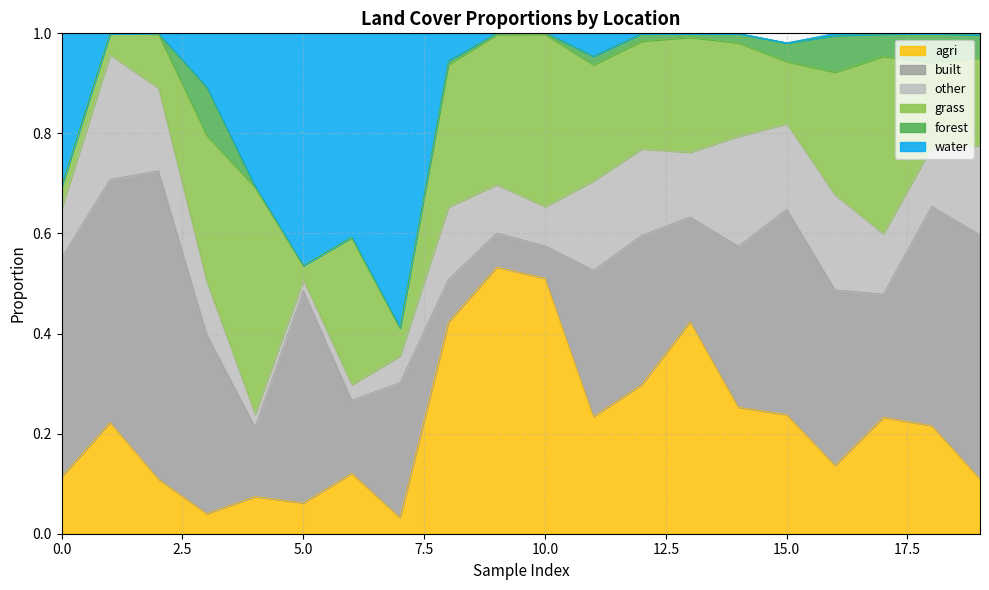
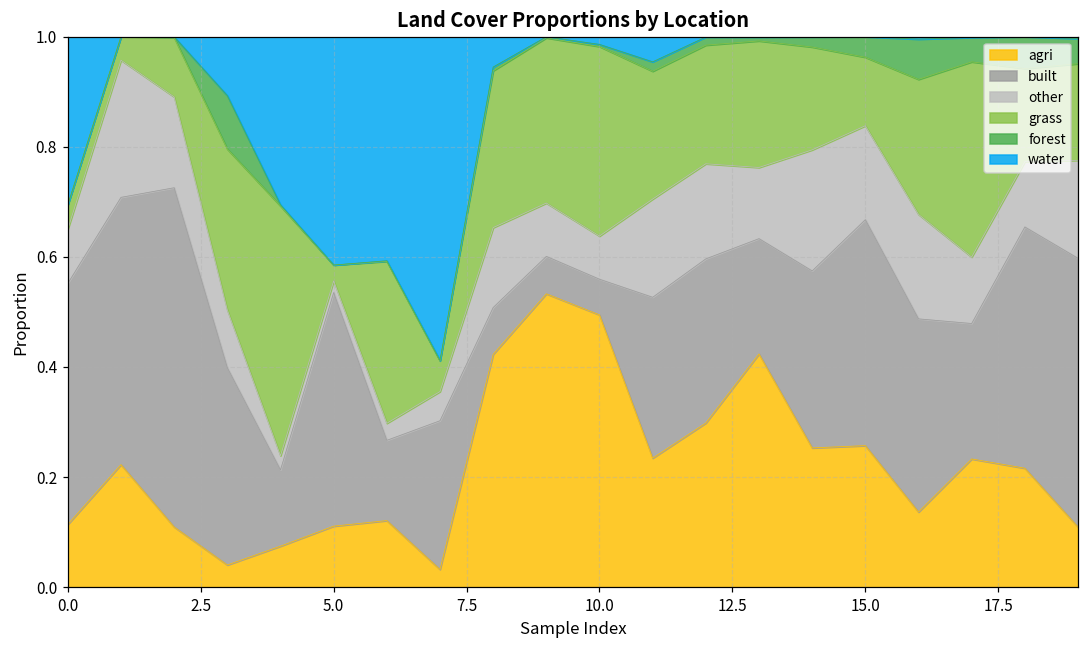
  {
    "agri": {
      "0.0": 0.11,
-     "5.0": 0.06,
-     "10.0": 0.51,
-     "15.0": 0.24
+     "5.0": 0.11,
+     "10.0": 0.49,
+     "15.0": 0.26
    },
    "grass": {
      "15.0": 0.12
    }
  }
